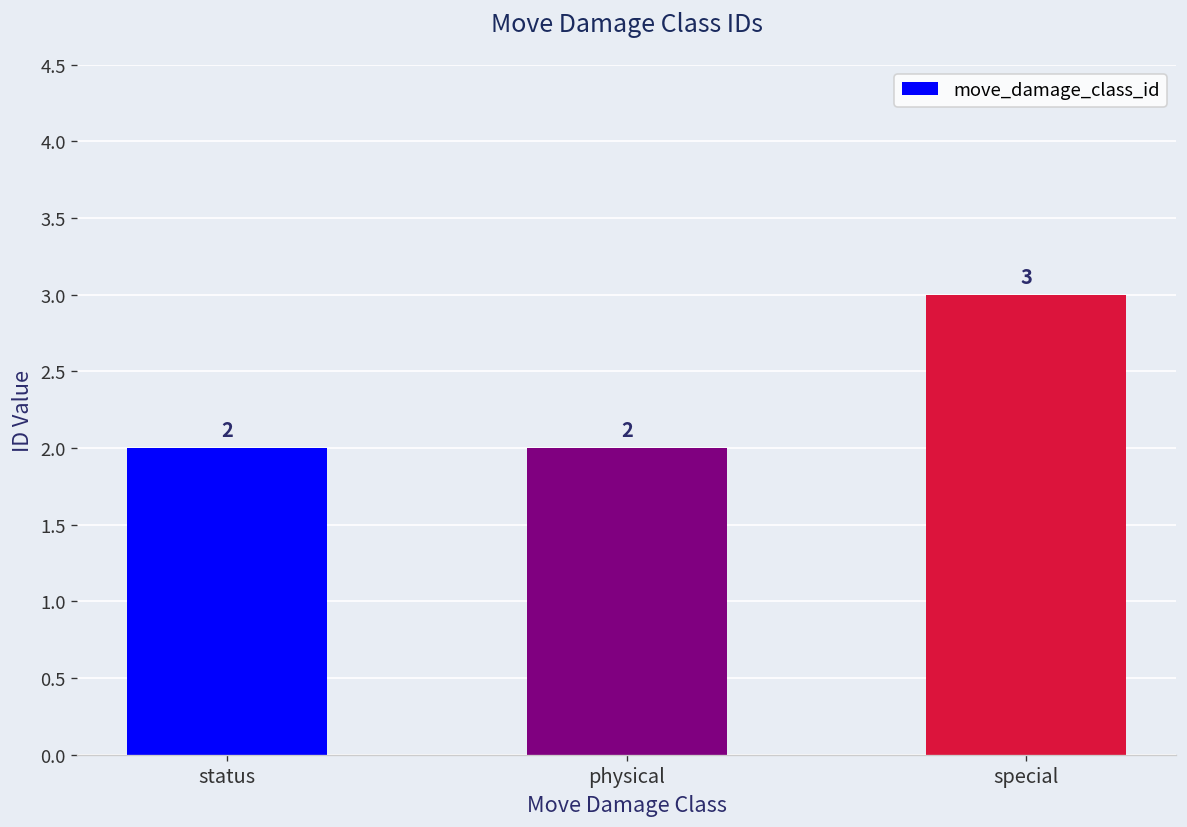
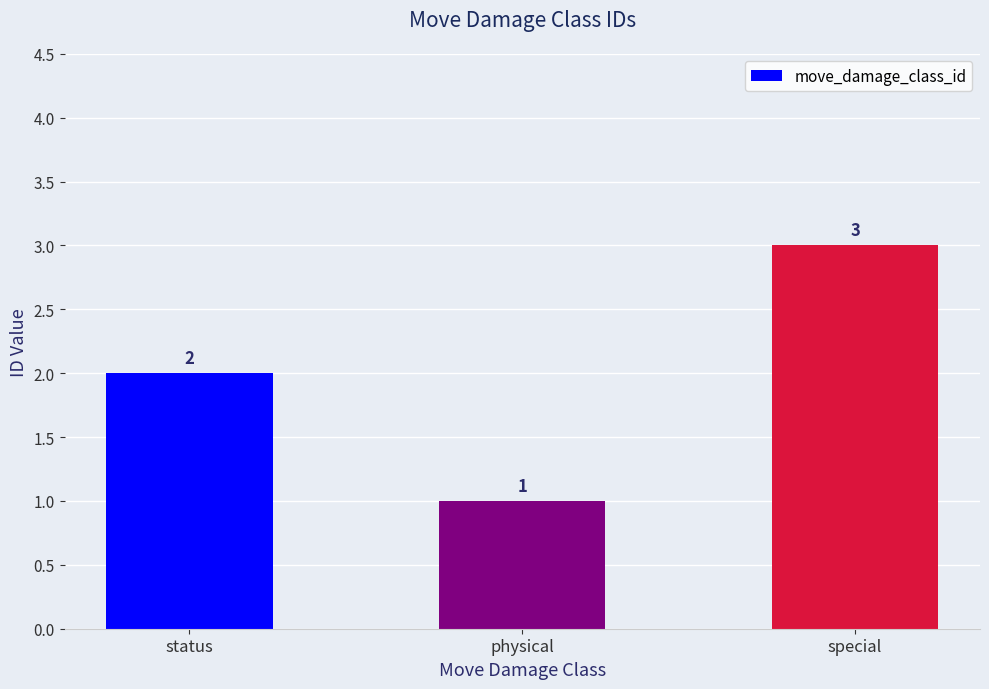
  {
    "status": 2,
-   "physical": 2,
+   "physical": 1,
    "special": 3
  }
